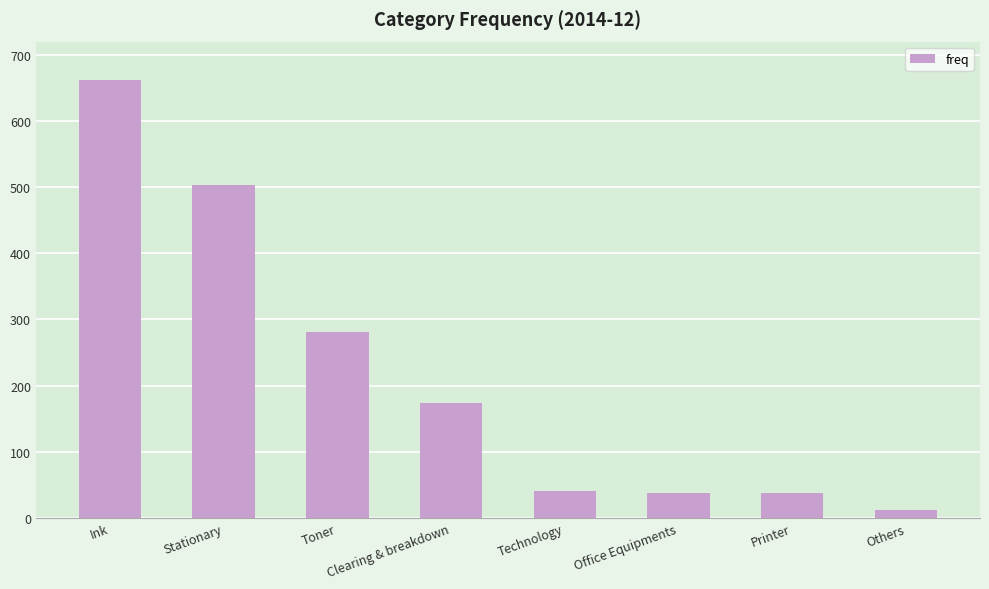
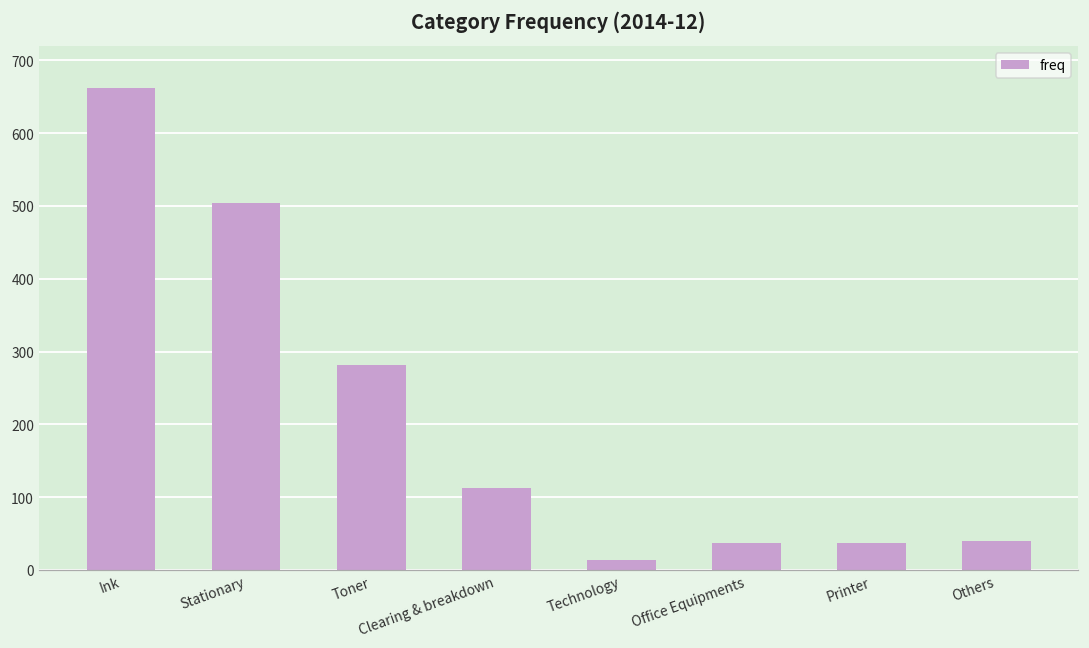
  {
    "Ink": 660,
    "Stationary": 500,
    "Toner": 280,
-   "Clearing & breakdown": 170,
-   "Technology": 40,
+   "Clearing & breakdown": 110,
+   "Technology": 10,
    "Office Equipments": 40,
    "Printer": 40,
-   "Others": 10
+   "Others": 40
  }
